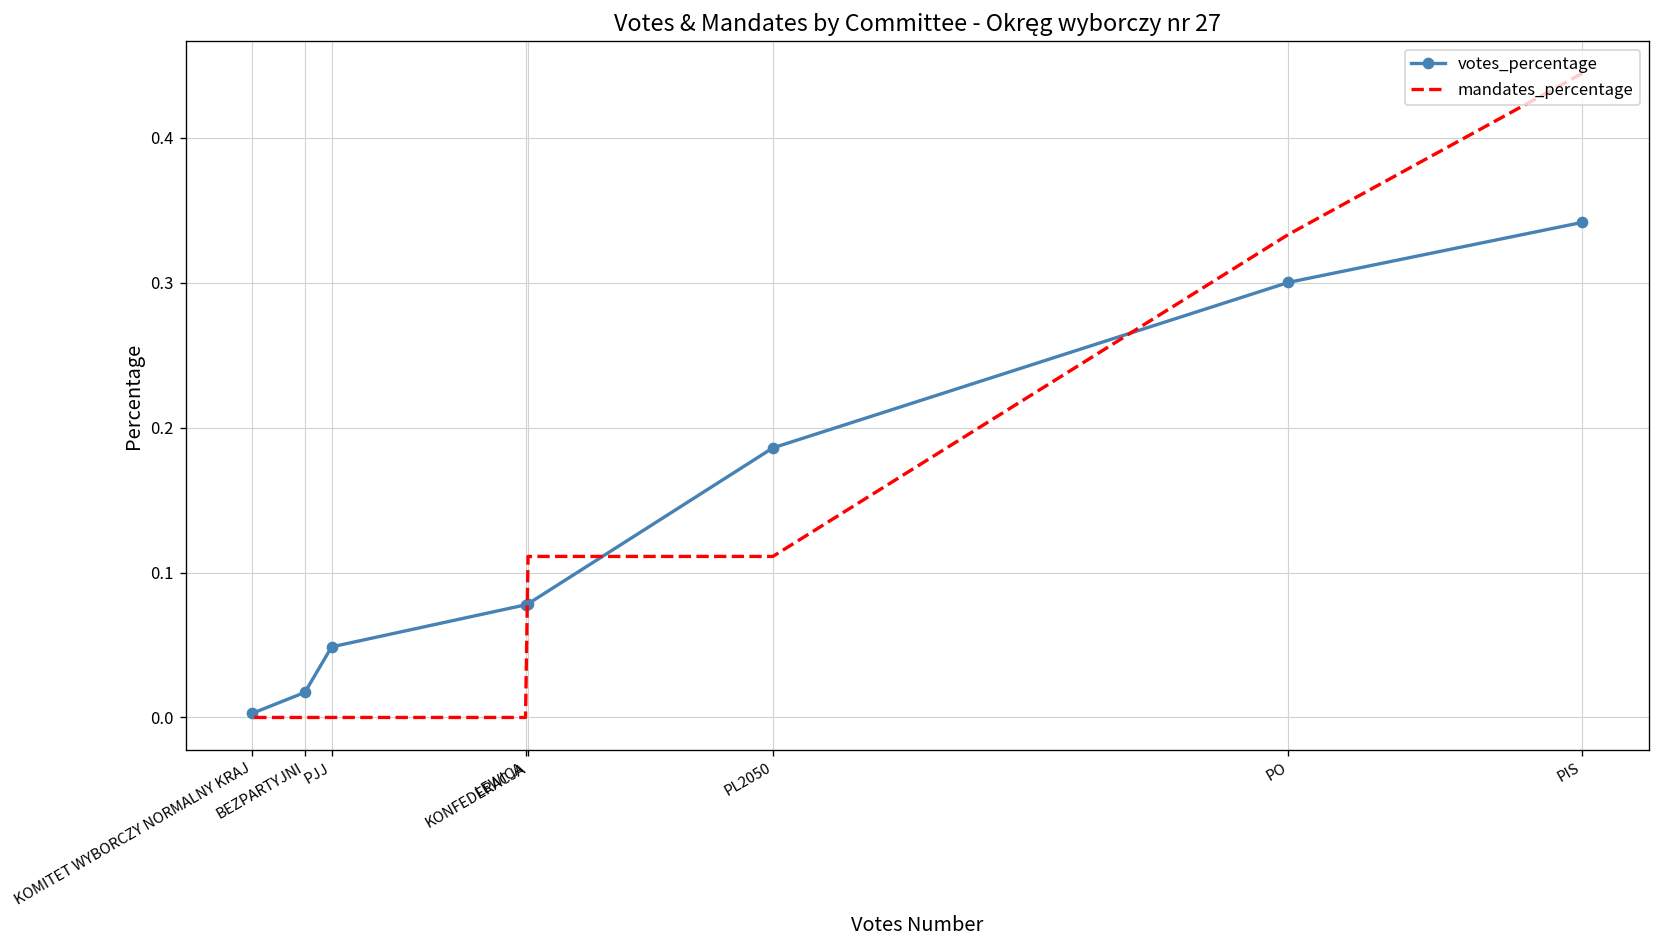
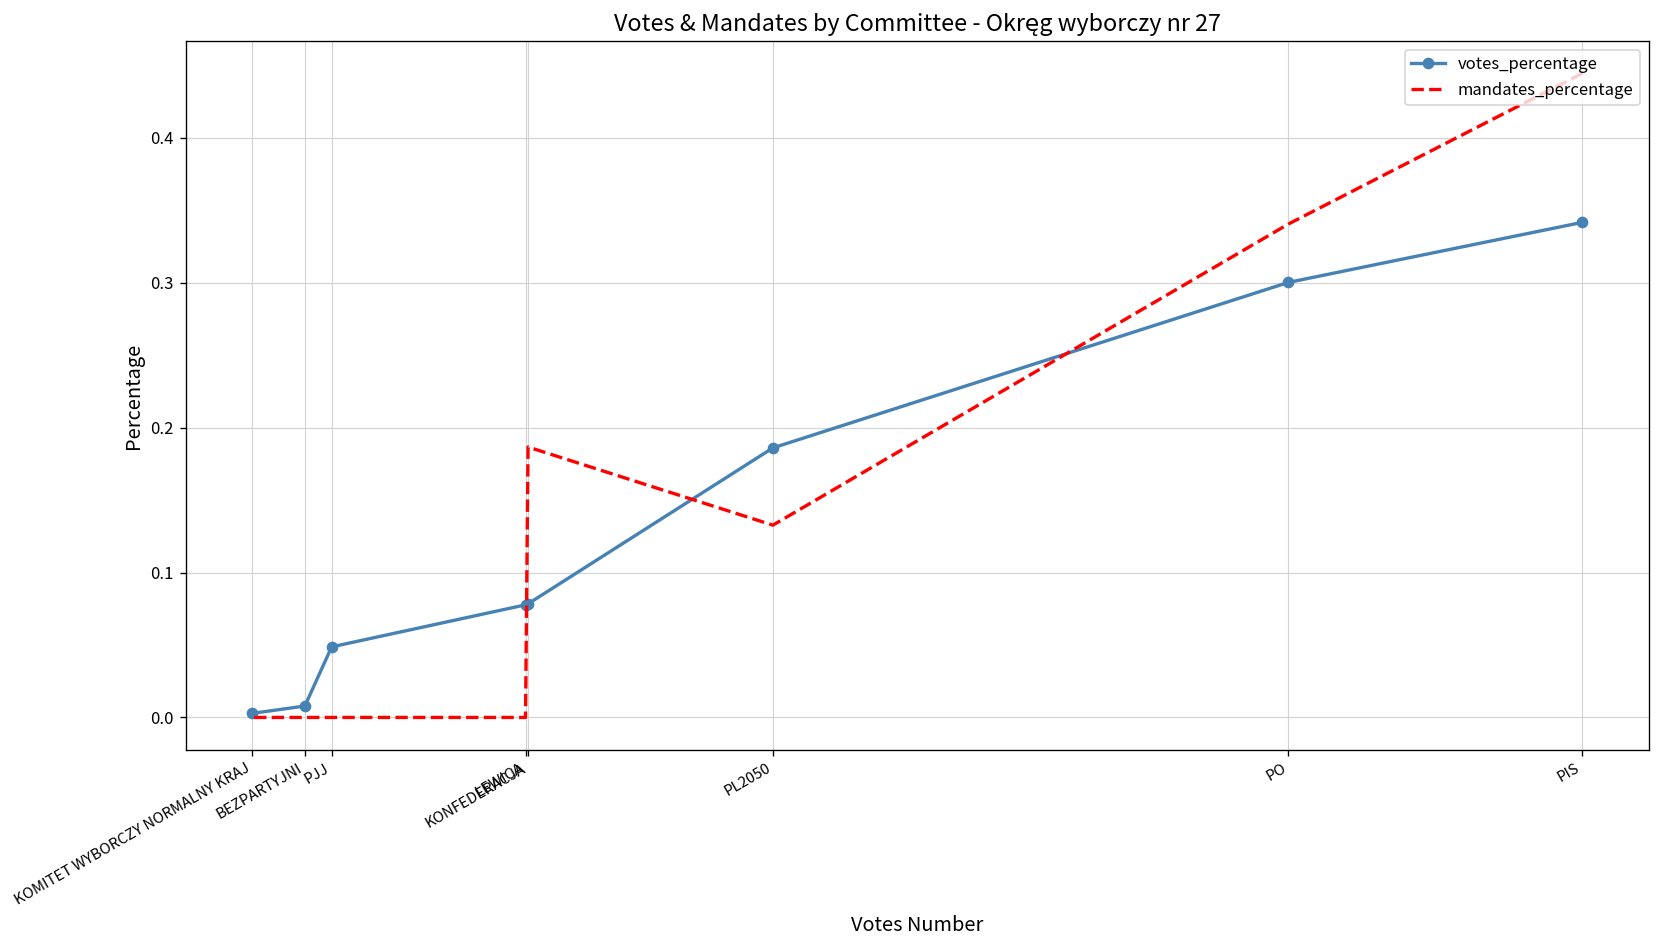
  {
    "votes_percentage": {
      "KOMITET WYBORCZY NORMALNY KRAJ": 0.003,
-     "BEZPARTYJNI": 0.017,
+     "BEZPARTYJNI": 0.008,
      "PJJ": 0.049,
      "LEWICA": 0.078,
      "KONFEDERACJA": 0.078,
      "PL2050": 0.186,
      "PO": 0.300,
      "PIS": 0.342
    },
    "mandates_percentage": {
      "KOMITET WYBORCZY NORMALNY KRAJ": 0.000,
      "BEZPARTYJNI": 0.000,
      "PJJ": 0.000,
      "LEWICA": 0.000,
-     "KONFEDERACJA": 0.111,
-     "PL2050": 0.111,
-     "PO": 0.333
+     "KONFEDERACJA": 0.187,
+     "PL2050": 0.133,
+     "PO": 0.341
    }
  }
